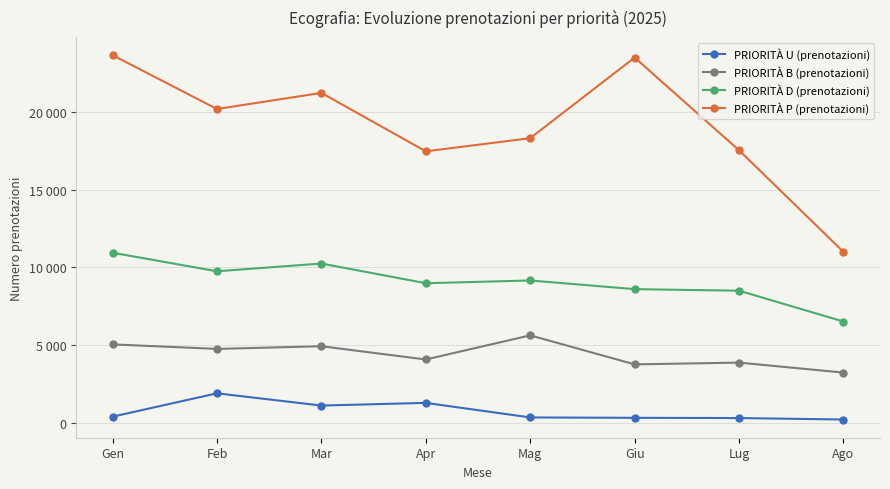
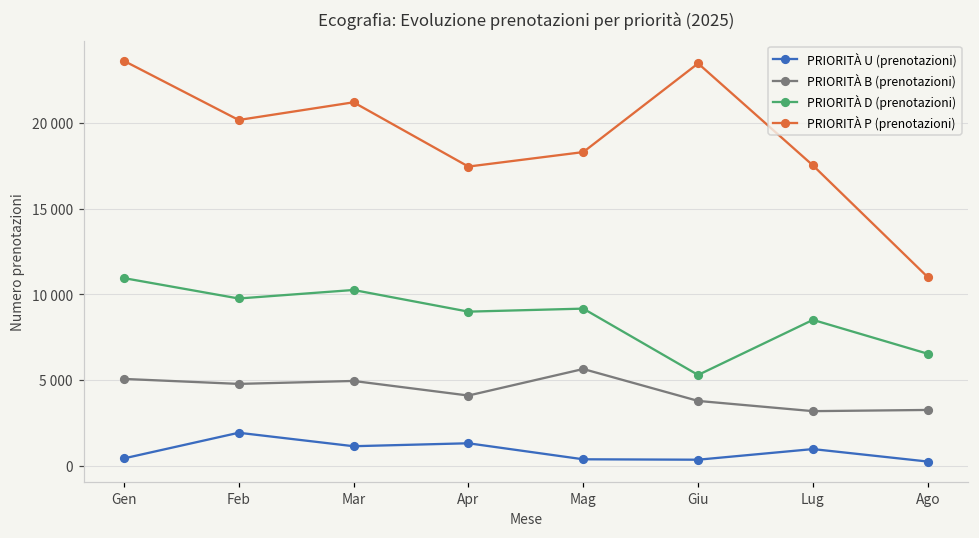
  {
    "PRIORITÀ U (prenotazioni)": {
      "Gen": 400,
      "Feb": 1900,
      "Mar": 1100,
      "Apr": 1300,
      "Mag": 400,
      "Giu": 300,
-     "Lug": 300,
+     "Lug": 1000,
      "Ago": 200
    },
    "PRIORITÀ B (prenotazioni)": {
      "Gen": 5100,
      "Feb": 4800,
      "Mar": 4900,
      "Apr": 4100,
      "Mag": 5600,
      "Giu": 3800,
-     "Lug": 3900,
+     "Lug": 3200,
      "Ago": 3300
    },
    "PRIORITÀ D (prenotazioni)": {
      "Gen": 10900,
      "Feb": 9800,
      "Mar": 10300,
      "Apr": 9000,
      "Mag": 9200,
-     "Giu": 8600,
+     "Giu": 5300,
      "Lug": 8500,
      "Ago": 6500
    },
    "PRIORITÀ P (prenotazioni)": {
      "Gen": 23600,
      "Feb": 20200,
      "Mar": 21200,
      "Apr": 17500,
      "Mag": 18300,
      "Giu": 23500,
      "Lug": 17500,
      "Ago": 11000
    }
  }
